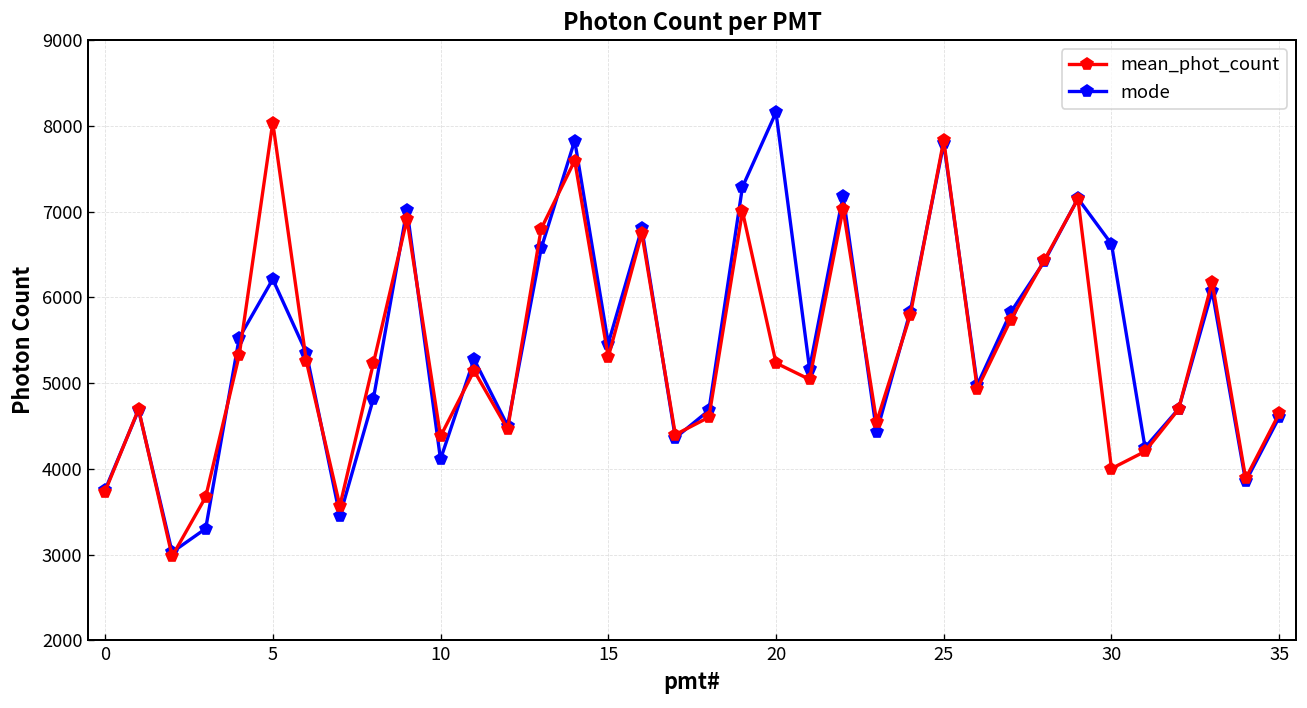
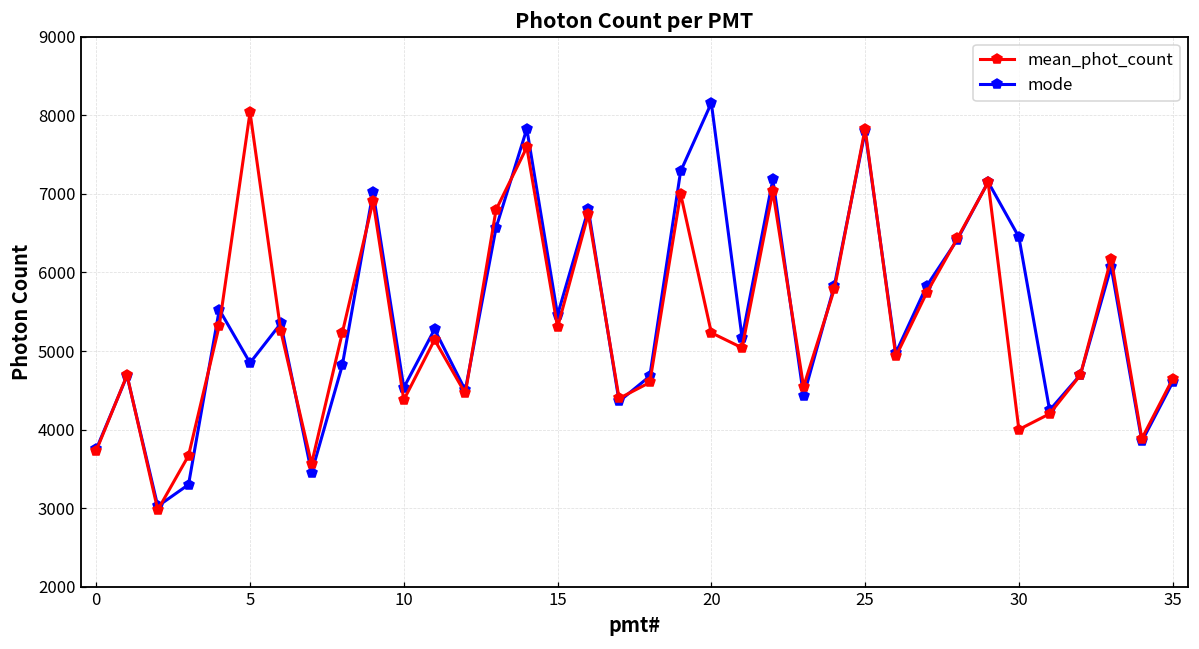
  {
    "mean_phot_count": {
      "5": 8000,
      "10": 4400,
      "15": 5300,
      "20": 5200,
      "25": 7800,
      "30": 4000,
      "35": 4600
    },
    "mode": {
-     "5": 6200,
-     "10": 4100,
+     "5": 4900,
+     "10": 4500,
      "15": 5500,
      "20": 8200,
      "25": 7800,
-     "30": 6600,
+     "30": 6500,
      "35": 4600
    }
  }
